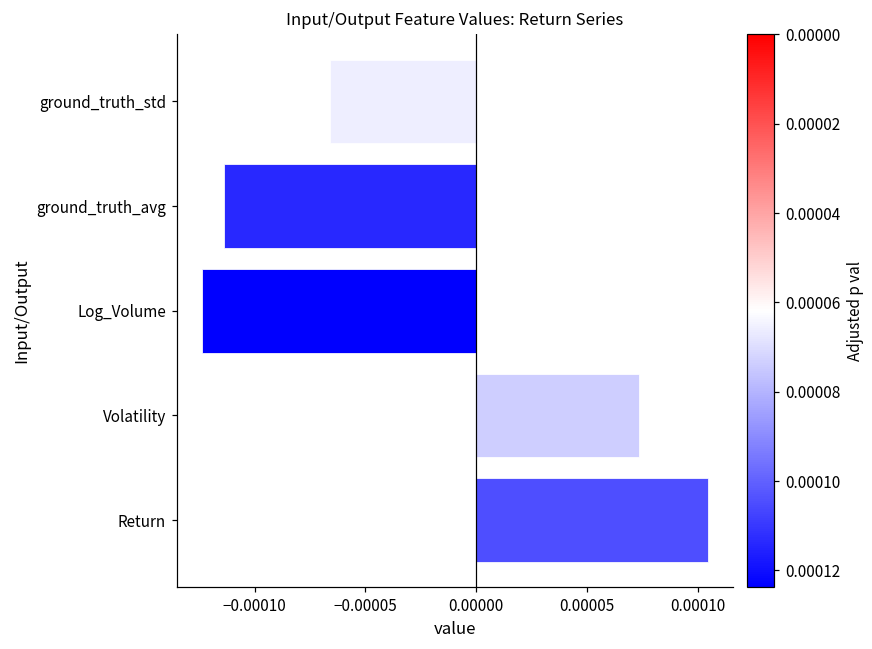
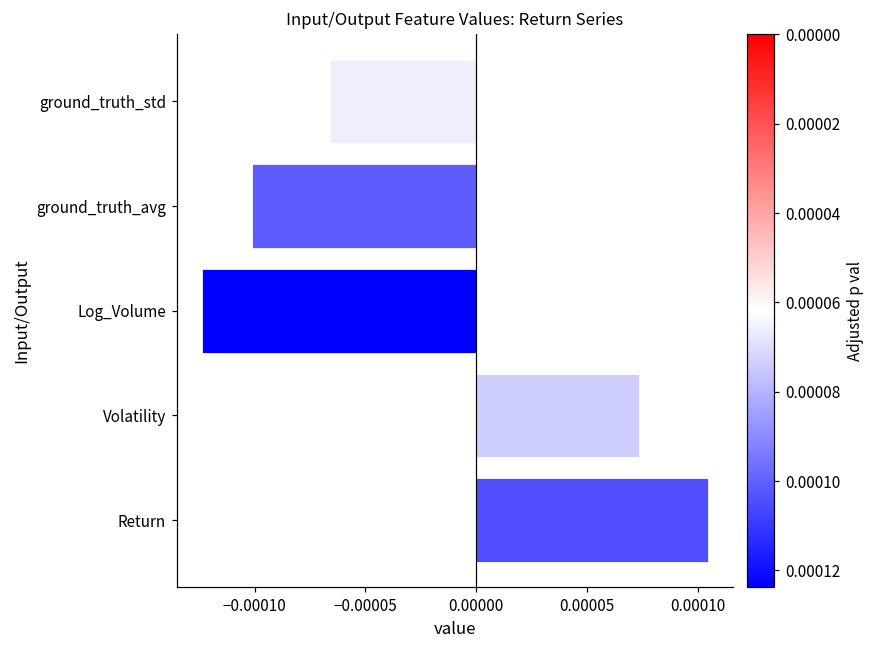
  {
    "ground_truth_std": -0.000066,
-   "ground_truth_avg": -0.000114,
+   "ground_truth_avg": -0.000101,
    "Log_Volume": -0.000124,
    "Volatility": 0.000073,
    "Return": 0.000105
  }
